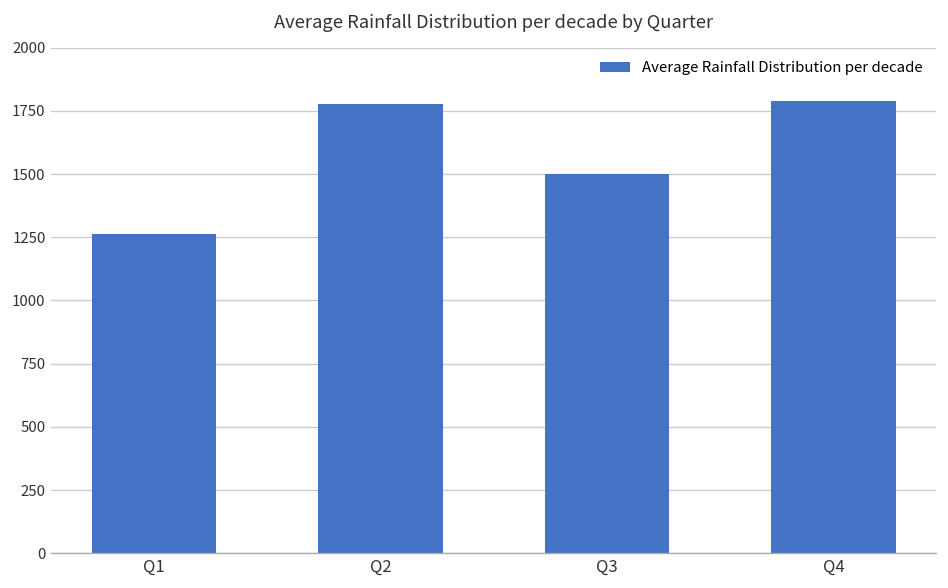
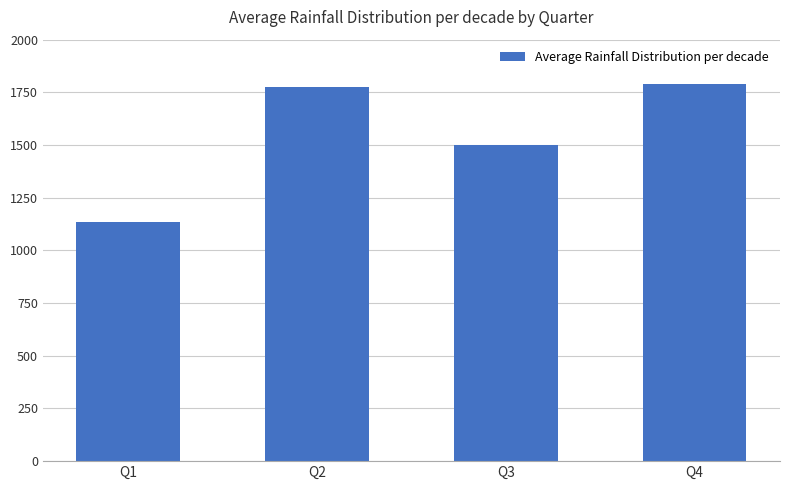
  {
-   "Q1": 1260,
+   "Q1": 1130,
    "Q2": 1780,
    "Q3": 1500,
    "Q4": 1790
  }
